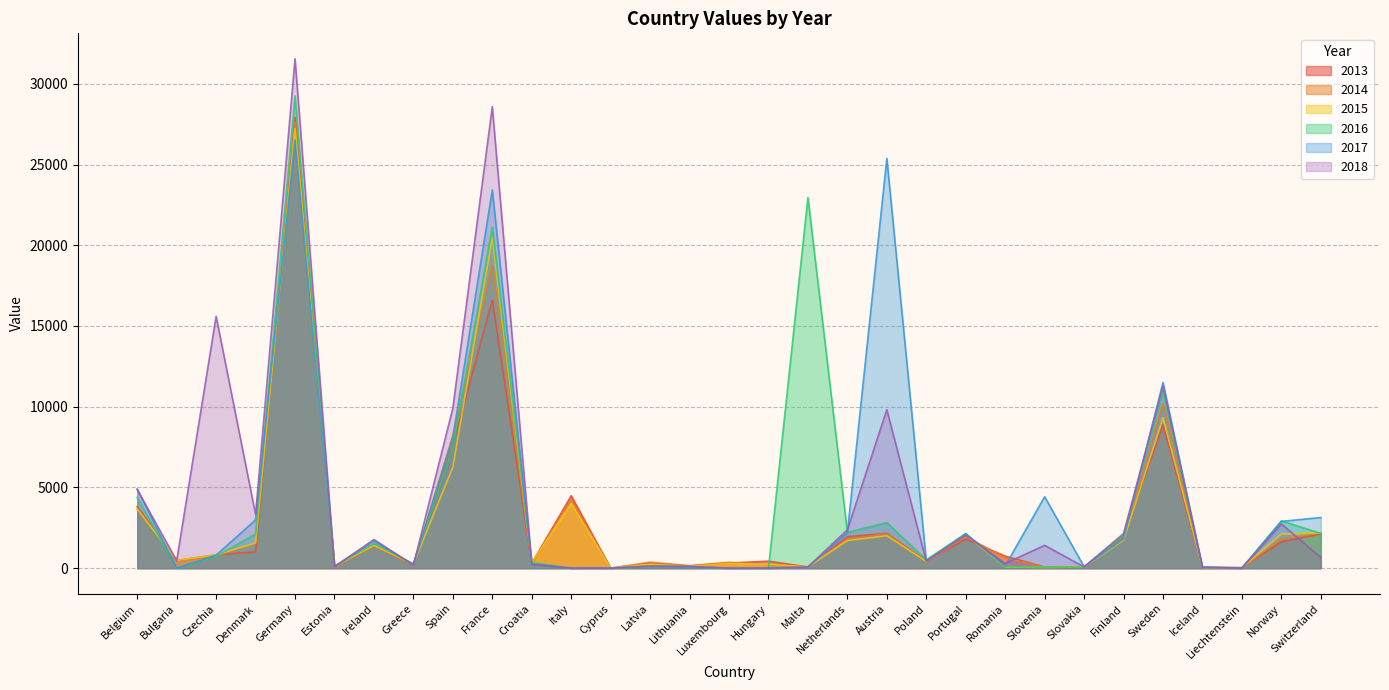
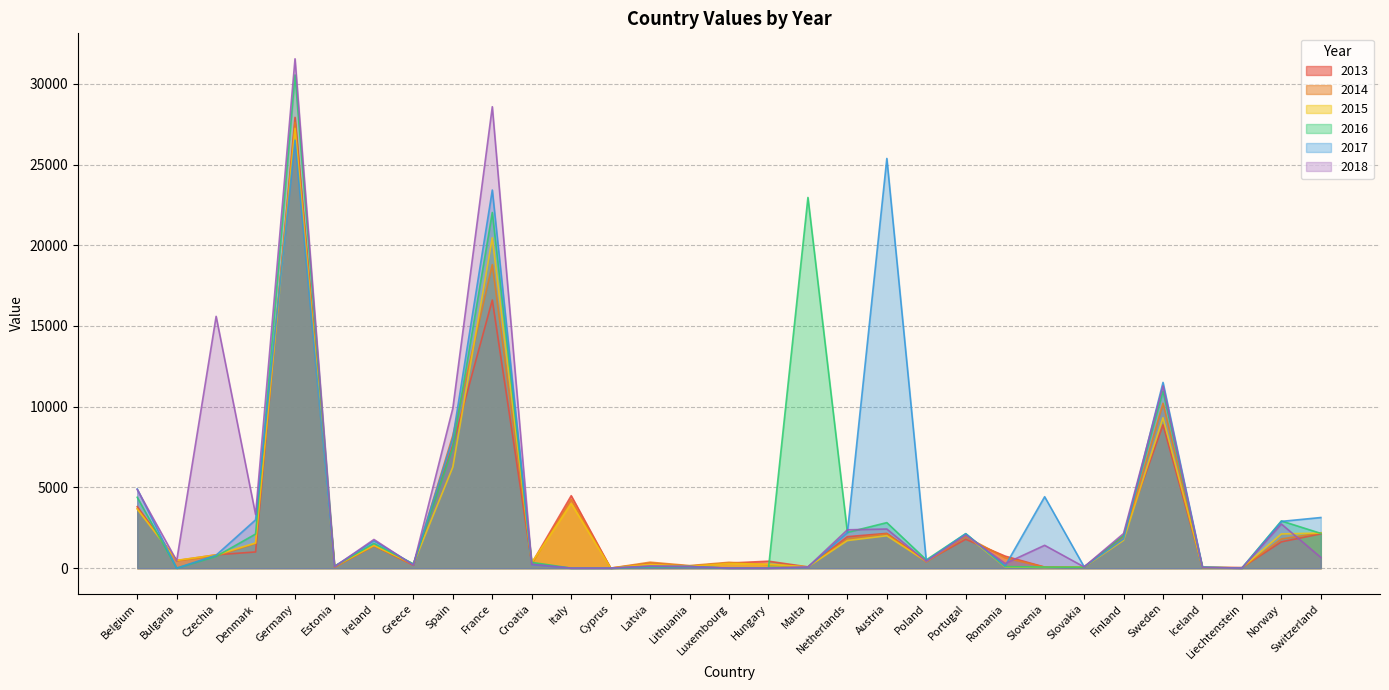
  {
    "2016": {
      "Belgium": 4400,
      "Denmark": 2100,
-     "Germany": 29200,
-     "France": 21100,
+     "Germany": 30600,
+     "France": 22000,
      "Malta": 23000,
      "Austria": 2800,
      "Sweden": 11000
    },
    "2017": {
      "Denmark": 3000,
      "Germany": 26500,
      "France": 23400,
      "Austria": 25400,
      "Slovenia": 4400,
      "Sweden": 11500,
      "Switzerland": 3100
    },
    "2018": {
      "Czechia": 15600,
      "Denmark": 3300,
      "Germany": 31500,
      "Spain": 9900,
      "France": 28600,
      "Netherlands": 2400,
-     "Austria": 9800,
+     "Austria": 2400,
      "Slovenia": 1400,
      "Sweden": 11300,
      "Norway": 2700,
      "Switzerland": 700
    }
  }
